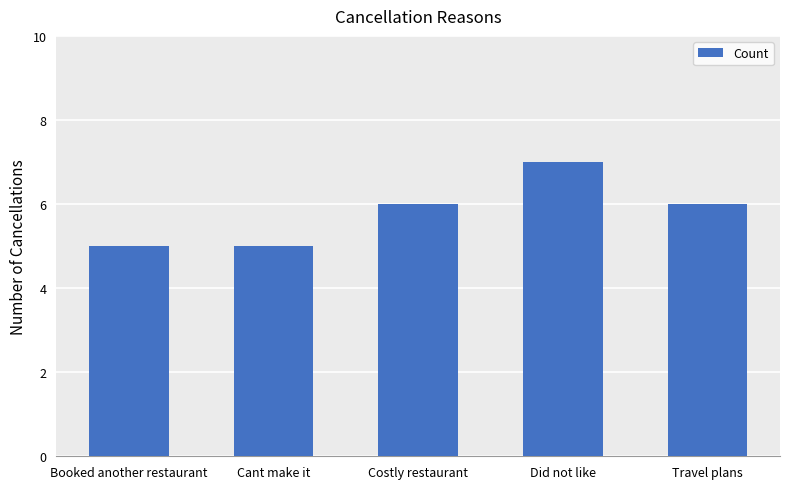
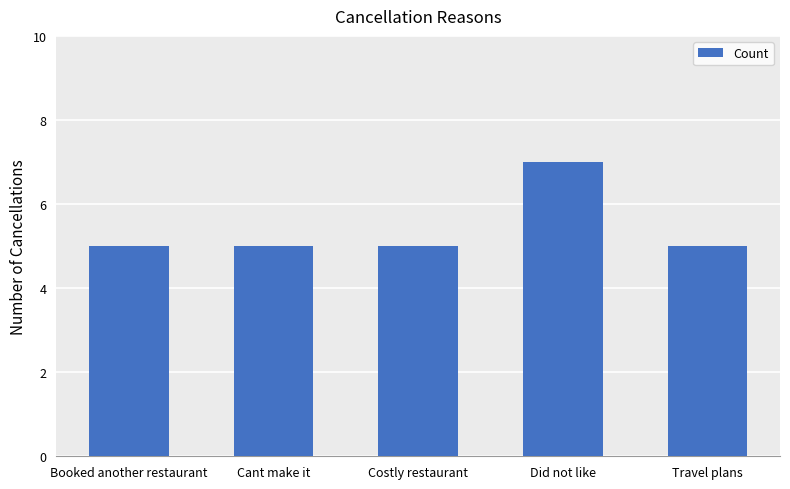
  {
    "Booked another restaurant": 5,
    "Cant make it": 5,
-   "Costly restaurant": 6,
+   "Costly restaurant": 5,
    "Did not like": 7,
-   "Travel plans": 6
+   "Travel plans": 5
  }
